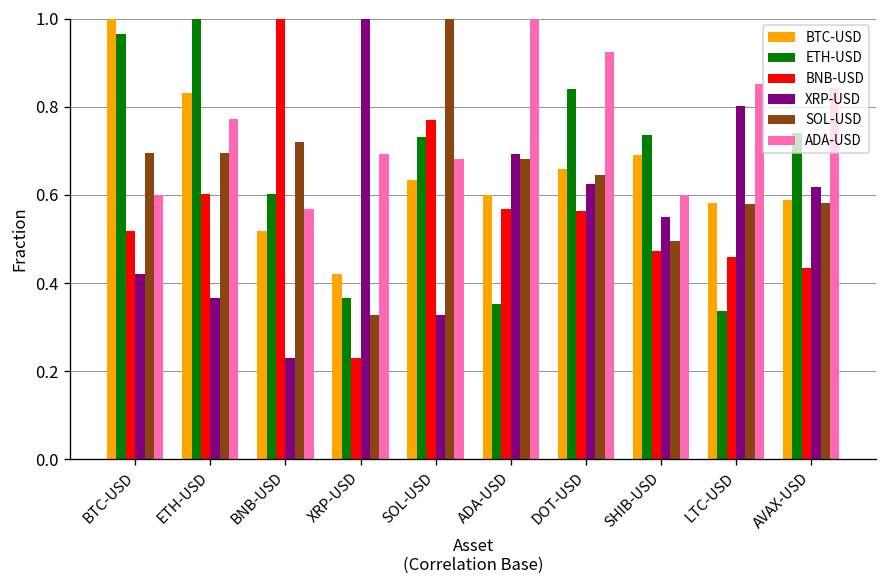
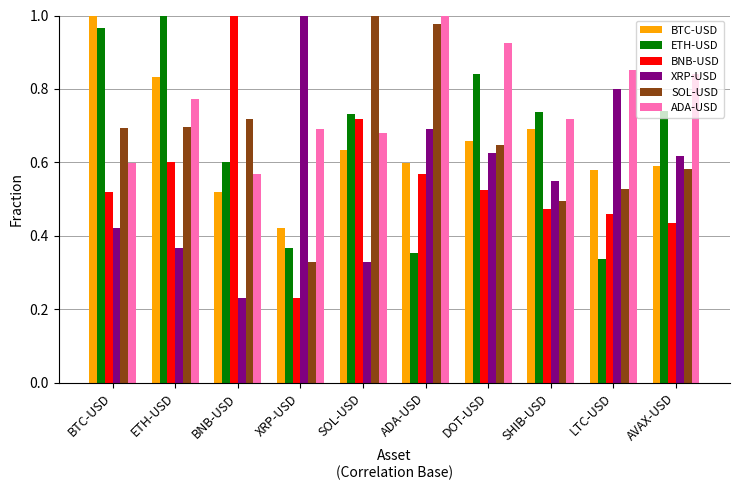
  {
    "BTC-USD": {
      "BTC-USD": 1.00,
      "ETH-USD": 0.83,
      "BNB-USD": 0.52,
      "XRP-USD": 0.42,
      "SOL-USD": 0.63,
      "ADA-USD": 0.60,
      "DOT-USD": 0.66,
      "SHIB-USD": 0.69,
      "LTC-USD": 0.58,
      "AVAX-USD": 0.59
    },
    "ETH-USD": {
      "BTC-USD": 0.96,
      "ETH-USD": 1.00,
      "BNB-USD": 0.60,
      "XRP-USD": 0.37,
      "SOL-USD": 0.73,
      "ADA-USD": 0.35,
      "DOT-USD": 0.84,
      "SHIB-USD": 0.74,
      "LTC-USD": 0.34
    },
    "BNB-USD": {
      "BTC-USD": 0.52,
      "ETH-USD": 0.60,
      "BNB-USD": 1.00,
      "XRP-USD": 0.23,
-     "SOL-USD": 0.77,
+     "SOL-USD": 0.72,
      "ADA-USD": 0.57,
-     "DOT-USD": 0.56,
+     "DOT-USD": 0.53,
      "SHIB-USD": 0.47,
      "LTC-USD": 0.46,
      "AVAX-USD": 0.44
    },
    "XRP-USD": {
      "BTC-USD": 0.42,
      "ETH-USD": 0.37,
      "BNB-USD": 0.23,
      "XRP-USD": 1.00,
      "SOL-USD": 0.33,
      "ADA-USD": 0.69,
      "DOT-USD": 0.63,
      "SHIB-USD": 0.55,
      "LTC-USD": 0.80,
      "AVAX-USD": 0.62
    },
    "SOL-USD": {
      "BTC-USD": 0.69,
      "ETH-USD": 0.70,
      "BNB-USD": 0.72,
      "XRP-USD": 0.33,
      "SOL-USD": 1.00,
-     "ADA-USD": 0.68,
+     "ADA-USD": 0.98,
      "DOT-USD": 0.65,
      "SHIB-USD": 0.50,
-     "LTC-USD": 0.58,
+     "LTC-USD": 0.53,
      "AVAX-USD": 0.58
    },
    "ADA-USD": {
      "BTC-USD": 0.60,
      "ETH-USD": 0.77,
      "BNB-USD": 0.57,
      "XRP-USD": 0.69,
      "SOL-USD": 0.68,
      "ADA-USD": 1.00,
      "DOT-USD": 0.93,
-     "SHIB-USD": 0.60,
+     "SHIB-USD": 0.72,
      "LTC-USD": 0.85
    }
  }
